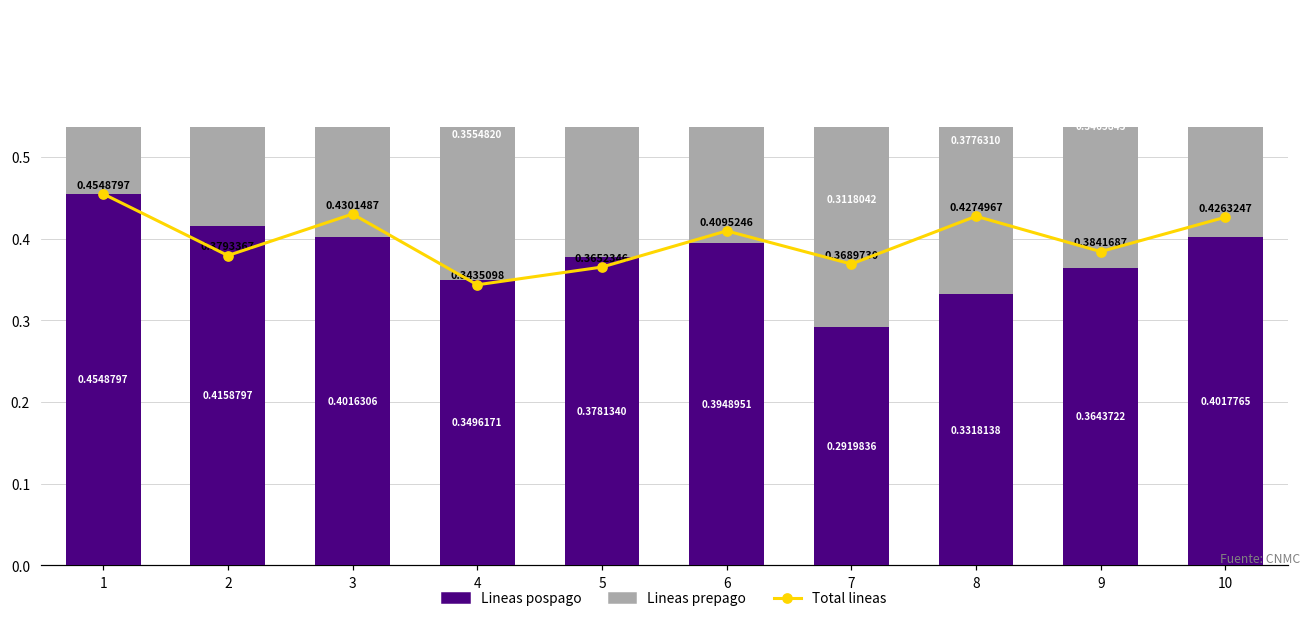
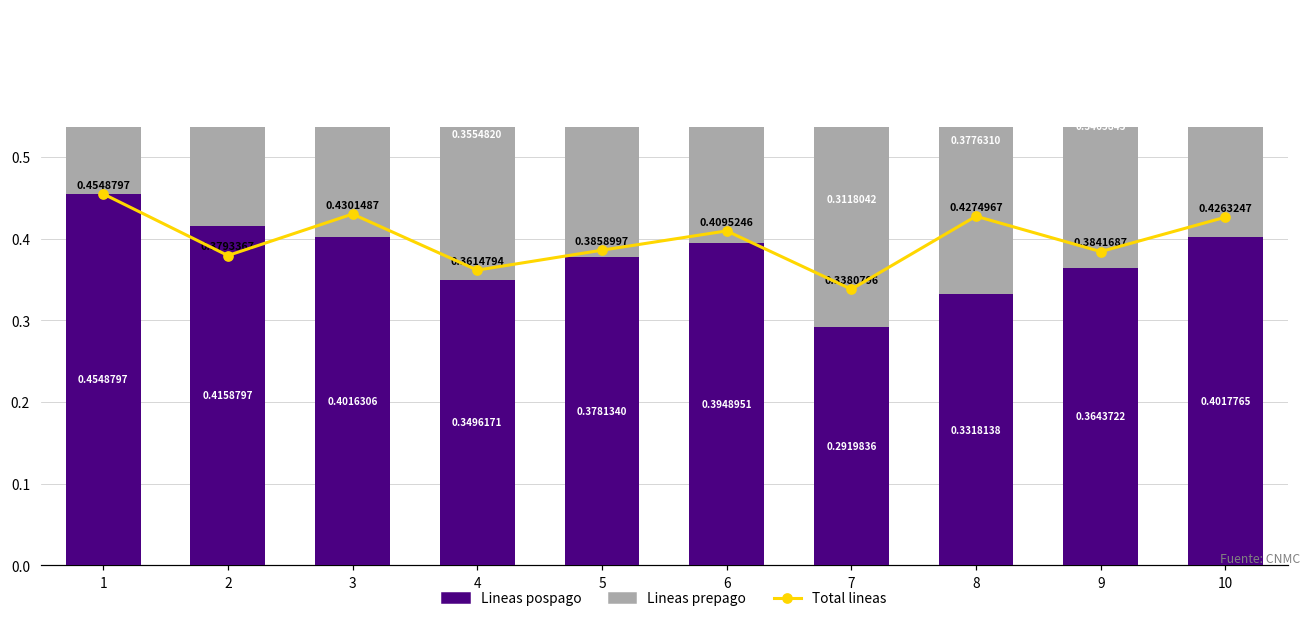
  {
    "Total lineas": {
      "1": 0.4548797,
      "2": 0.3793367,
      "3": 0.4301487,
-     "4": 0.3435098,
-     "5": 0.3652346,
+     "4": 0.3614794,
+     "5": 0.3858997,
      "6": 0.4095246,
-     "7": 0.3689730,
+     "7": 0.3380796,
      "8": 0.4274967,
      "9": 0.3841687,
      "10": 0.4263247
    },
    "Lineas pospago": {
      "1": 0.4548797,
      "2": 0.4158797,
      "3": 0.4016306,
      "4": 0.3496171,
      "5": 0.3781340,
      "6": 0.3948951,
      "7": 0.2919836,
      "8": 0.3318138,
      "9": 0.3643722,
      "10": 0.4017765
    }
  }
